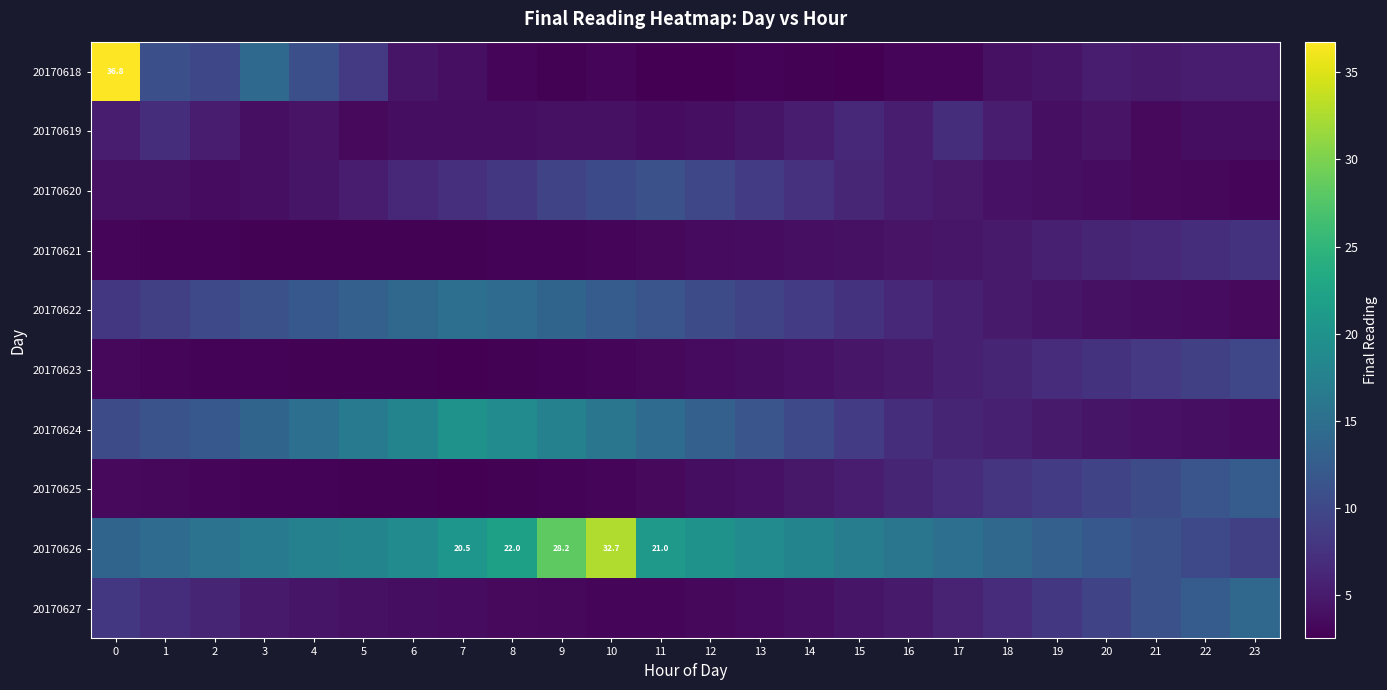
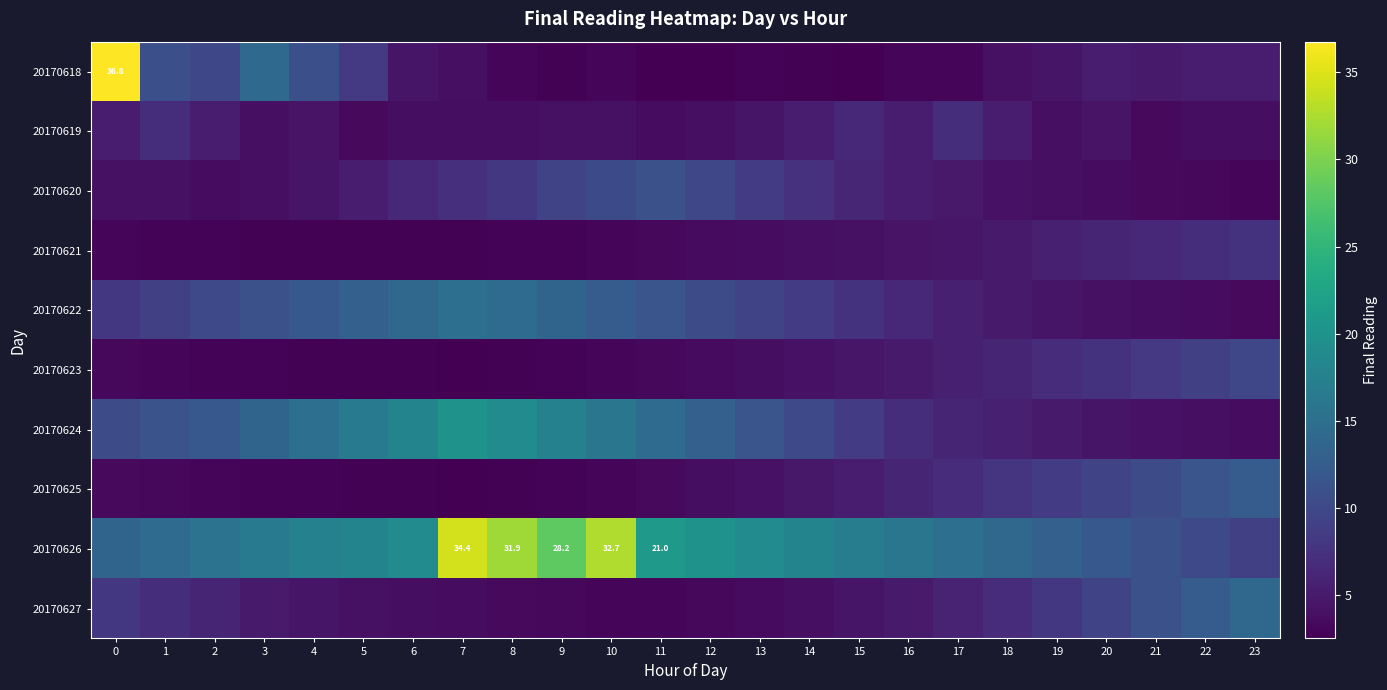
  {
    "20170618": {
      "0": 36.8
    },
    "20170626": {
-     "7": 20.5,
-     "8": 22.0,
+     "7": 34.4,
+     "8": 31.9,
      "9": 28.2,
      "10": 32.7,
      "11": 21.0
    }
  }
